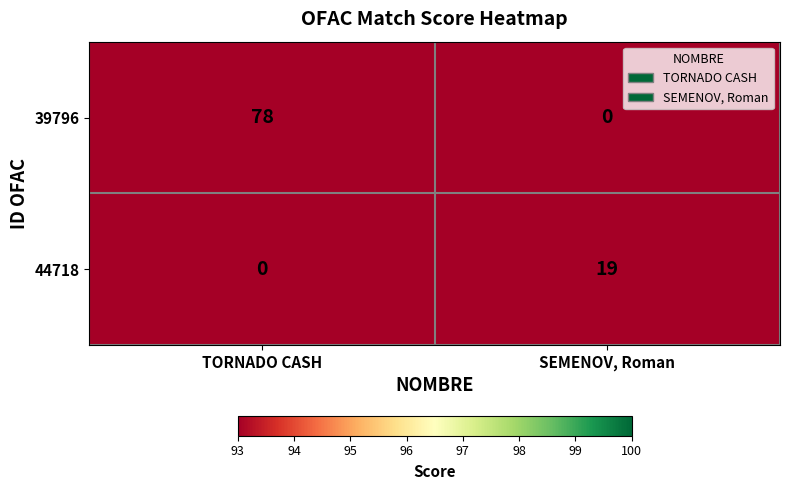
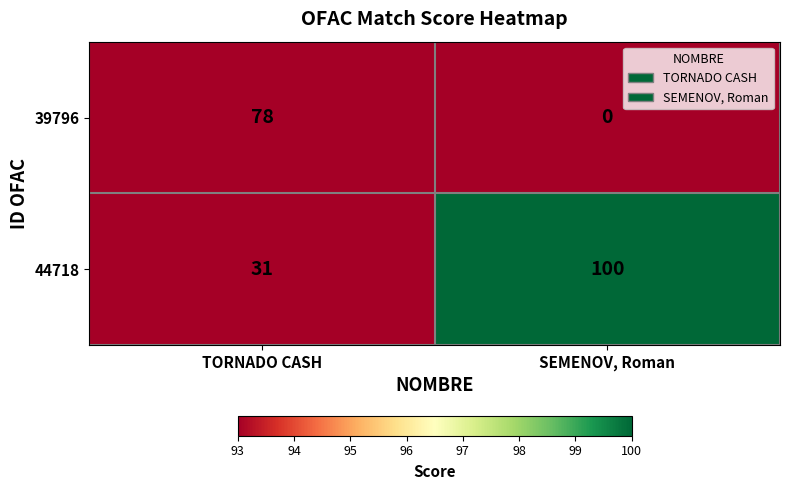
  {
    "39796": {
      "TORNADO CASH": 78,
      "SEMENOV, Roman": 0
    },
    "44718": {
-     "TORNADO CASH": 0,
-     "SEMENOV, Roman": 19
+     "TORNADO CASH": 31,
+     "SEMENOV, Roman": 100
    }
  }
